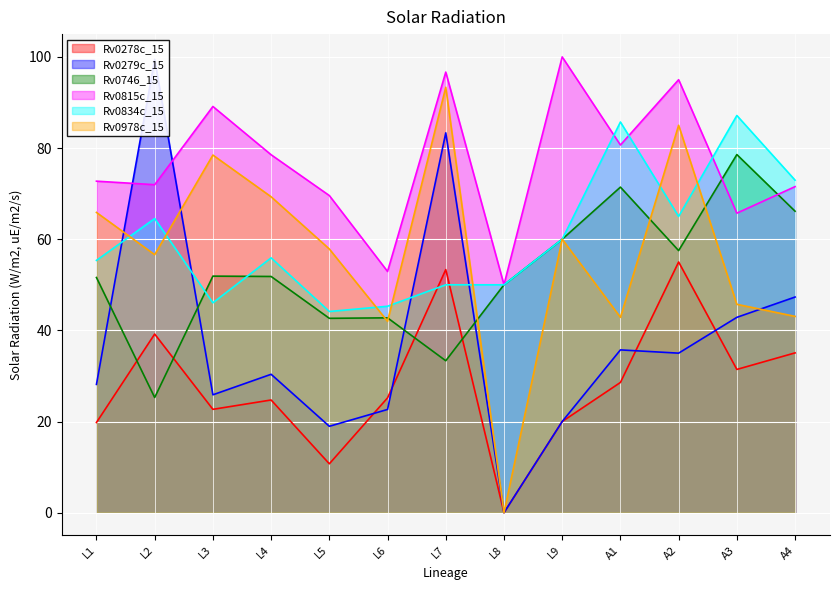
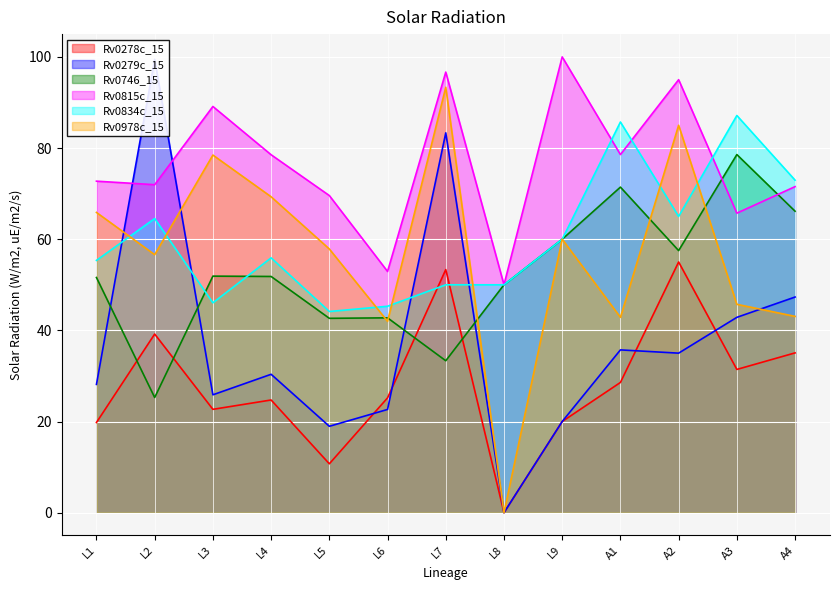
  {
    "Rv0278c_15": {
      "L1": 20,
      "L2": 39,
      "L3": 23,
      "L4": 25,
      "L5": 11,
      "L6": 25,
      "L7": 53,
      "A1": 29,
      "A2": 55,
      "A3": 31,
      "A4": 35
    },
    "Rv0279c_15": {
      "L1": 28,
      "L3": 26,
      "L4": 30,
      "L5": 19,
      "L6": 23,
      "L7": 83,
      "A1": 36,
      "A2": 35,
      "A3": 43,
      "A4": 47
    },
    "Rv0746_15": {
      "L1": 52,
      "L2": 25,
      "L3": 52,
      "L4": 52,
      "L5": 43,
      "L6": 43,
      "L7": 33,
      "A1": 71,
      "A2": 58,
      "A3": 79,
      "A4": 66
    },
    "Rv0815c_15": {
      "L1": 73,
      "L2": 72,
      "L3": 89,
      "L4": 79,
      "L5": 70,
      "L6": 53,
      "L7": 97,
      "L9": 100,
-     "A1": 81,
+     "A1": 79,
      "A2": 95,
      "A3": 66,
      "A4": 72
    },
    "Rv0834c_15": {
      "L1": 55,
      "L2": 65,
      "L3": 46,
      "L4": 56,
      "L5": 44,
      "L6": 45,
      "L7": 50,
      "A1": 86,
      "A2": 65,
      "A3": 87,
      "A4": 73
    },
    "Rv0978c_15": {
      "L1": 66,
      "L2": 57,
      "L3": 78,
      "L4": 69,
      "L5": 58,
      "L6": 42,
      "L7": 93,
      "A1": 43,
      "A2": 85,
      "A3": 46,
      "A4": 43
    }
  }
